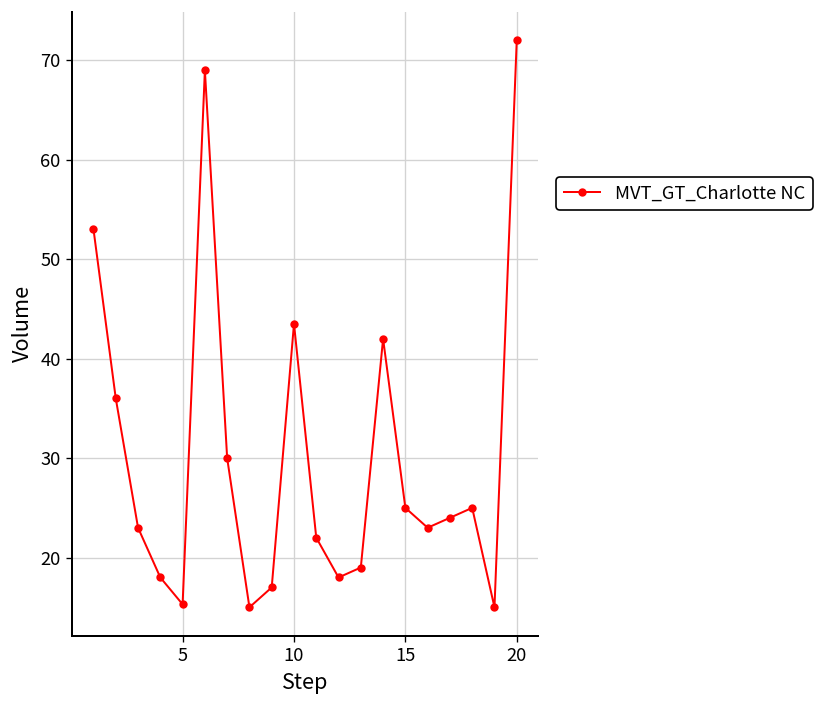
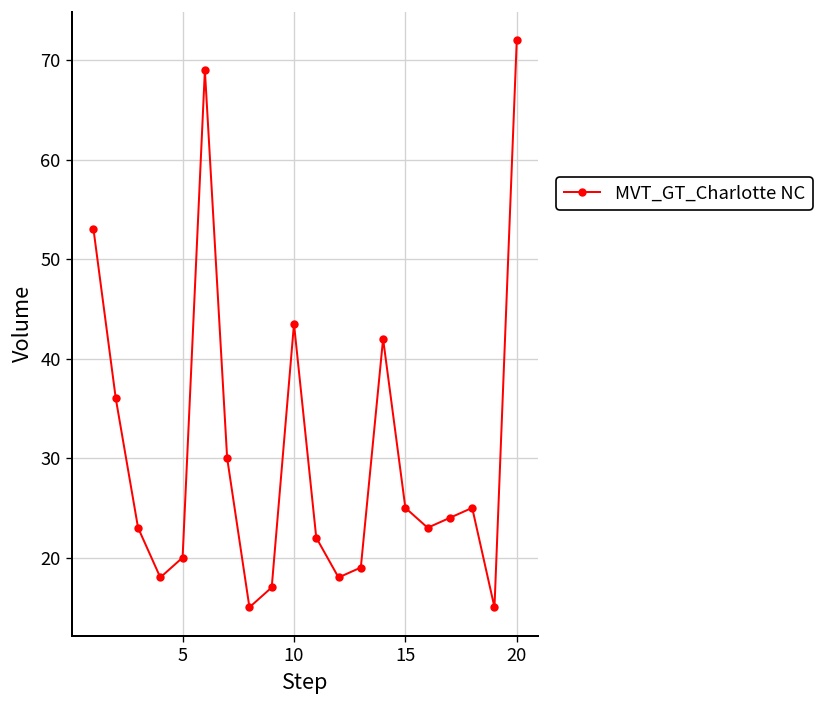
  {
-   "5": 15,
+   "5": 20,
    "10": 44,
    "15": 25,
    "20": 72
  }
